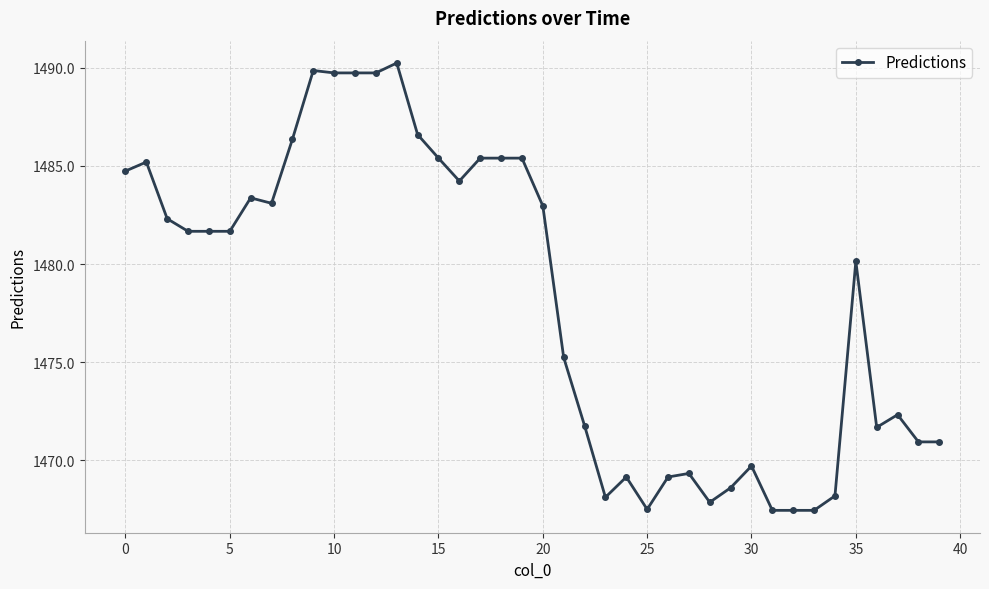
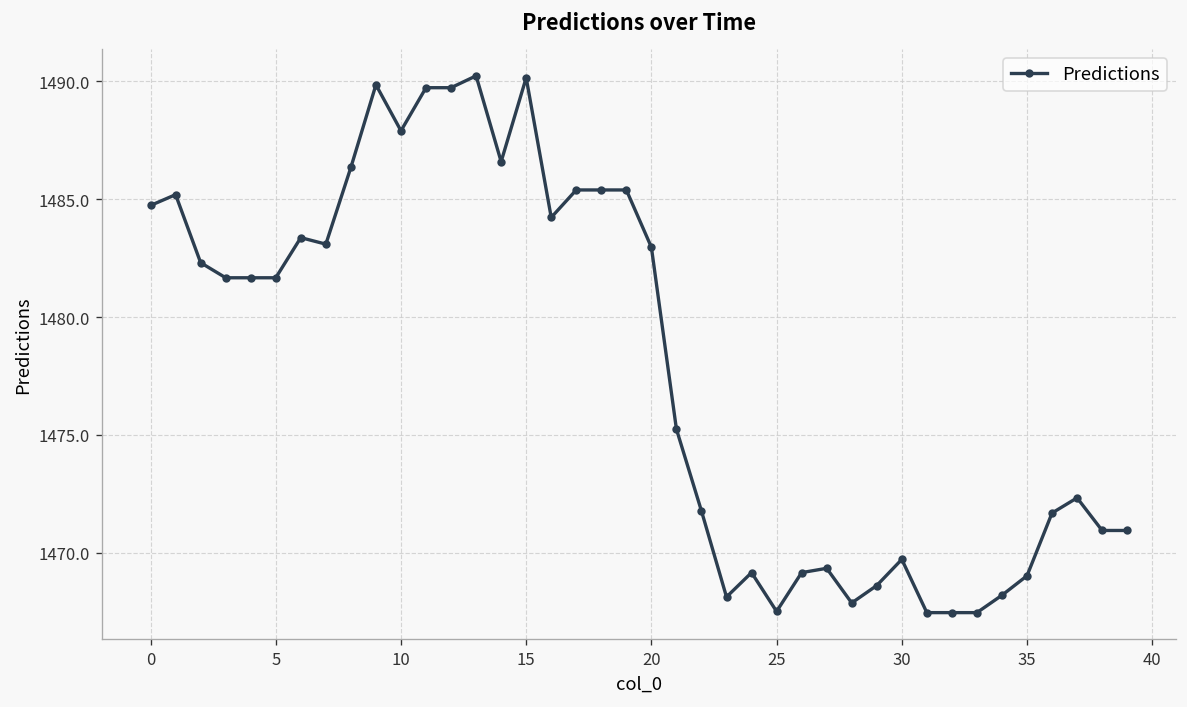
  {
    "0": 1484.7,
    "5": 1481.7,
-   "10": 1489.7,
-   "15": 1485.4,
+   "10": 1487.9,
+   "15": 1490.2,
    "20": 1483.0,
    "25": 1467.5,
    "30": 1469.7,
-   "35": 1480.1
+   "35": 1469.0
  }
